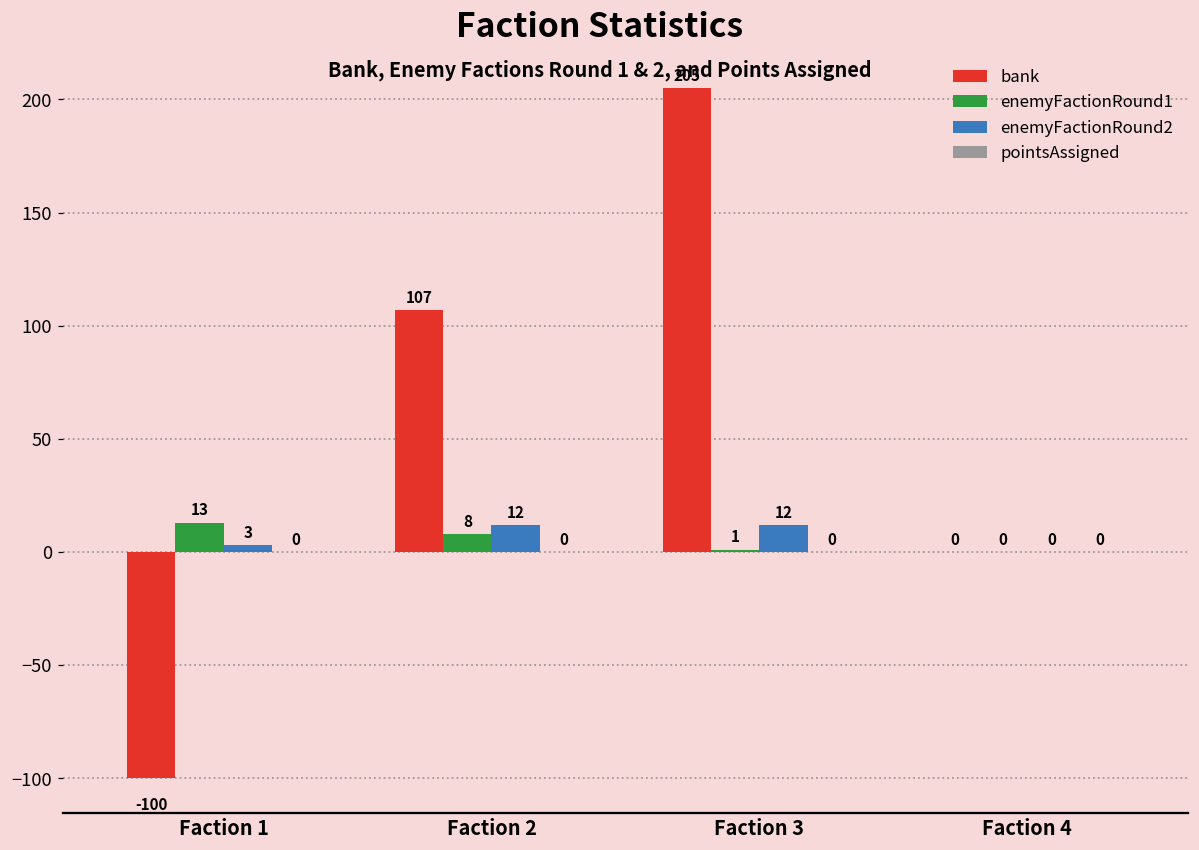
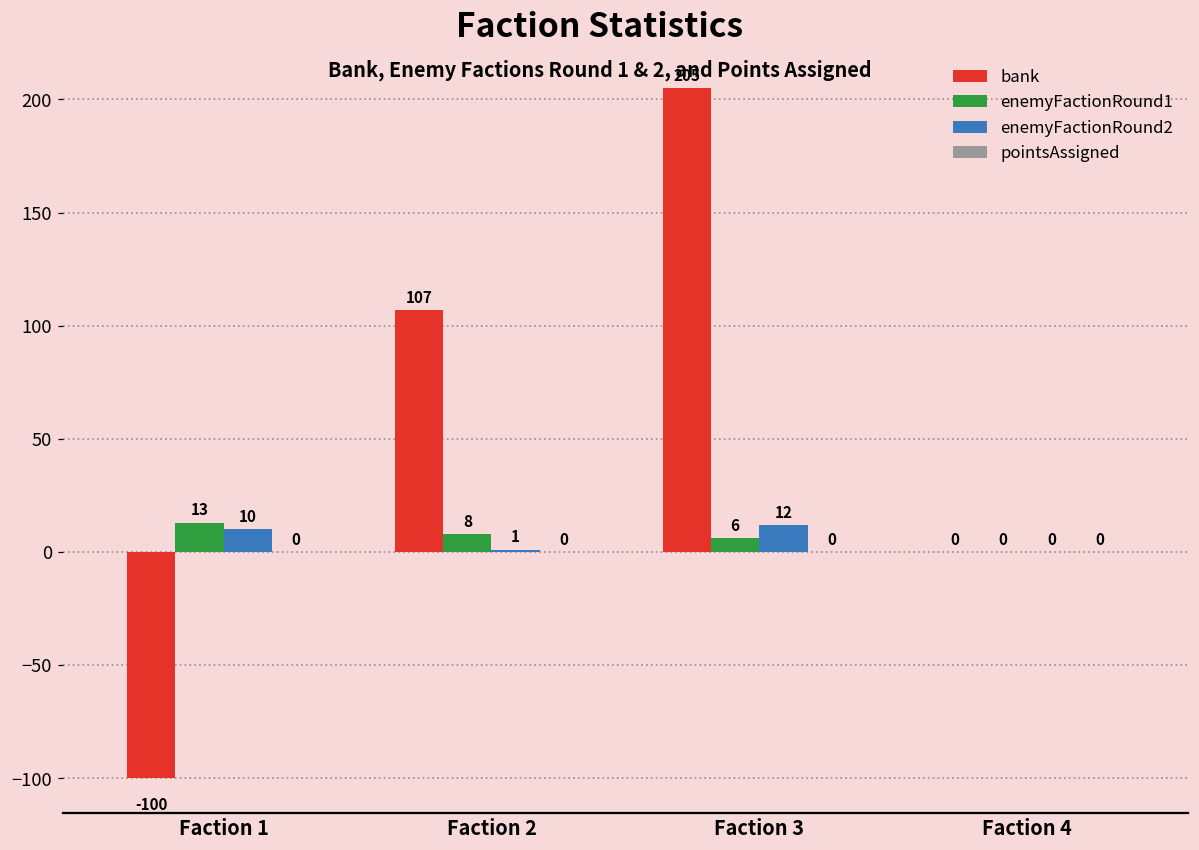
  {
    "bank": {
      "Faction 1": -100,
      "Faction 2": 107,
      "Faction 3": 205,
      "Faction 4": 0
    },
    "enemyFactionRound1": {
      "Faction 1": 13,
      "Faction 2": 8,
-     "Faction 3": 1,
+     "Faction 3": 6,
      "Faction 4": 0
    },
    "enemyFactionRound2": {
-     "Faction 1": 3,
-     "Faction 2": 12,
+     "Faction 1": 10,
+     "Faction 2": 1,
      "Faction 3": 12,
      "Faction 4": 0
    },
    "pointsAssigned": {
      "Faction 1": 0,
      "Faction 2": 0,
      "Faction 3": 0,
      "Faction 4": 0
    }
  }
